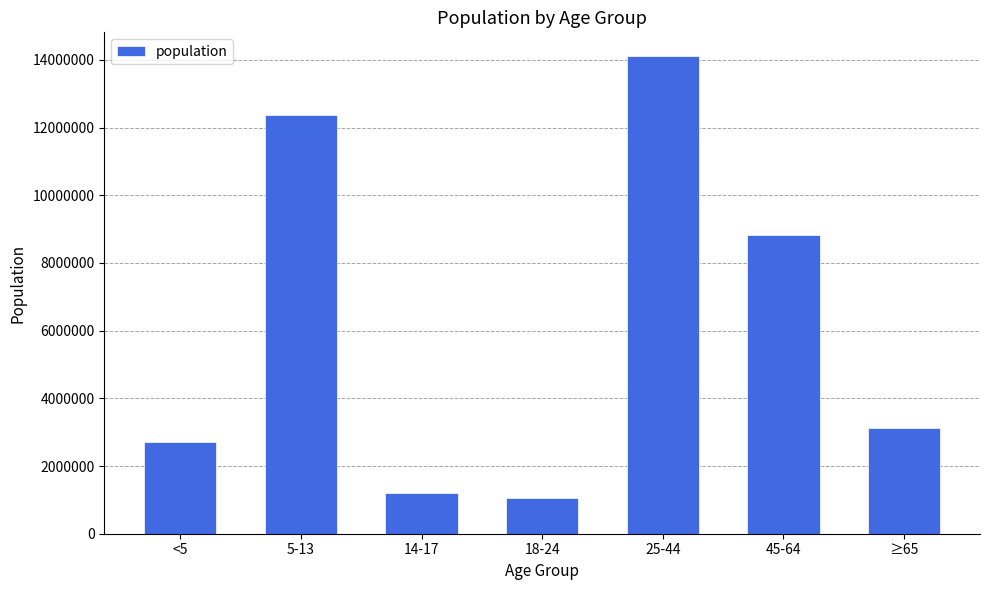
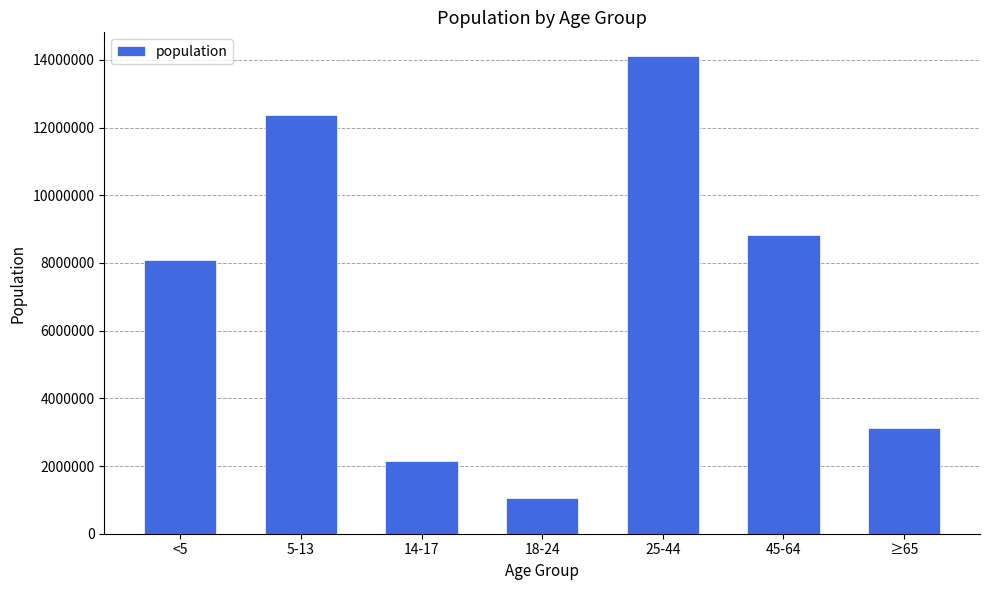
  {
-   "<5": 2700000,
+   "<5": 8100000,
    "5-13": 12400000,
-   "14-17": 1200000,
+   "14-17": 2200000,
    "18-24": 1000000,
    "25-44": 14100000,
    "45-64": 8800000,
    "≥65": 3100000
  }
